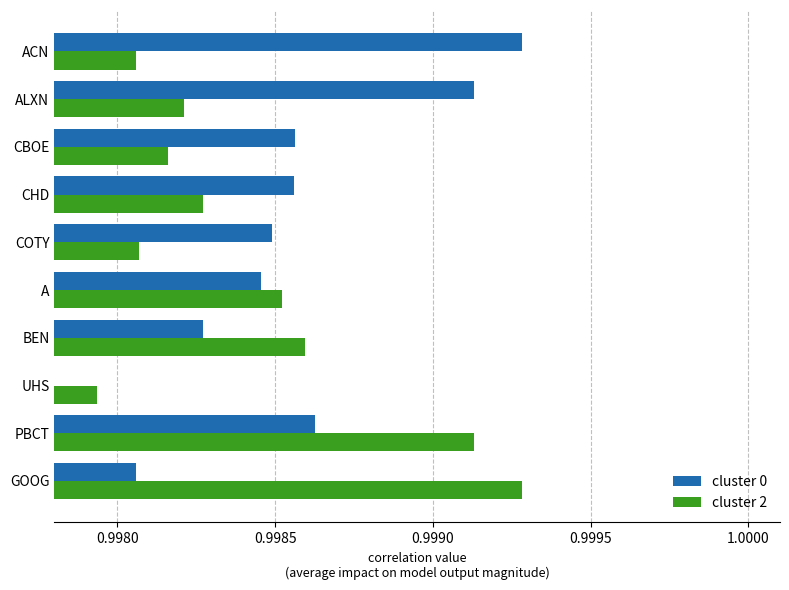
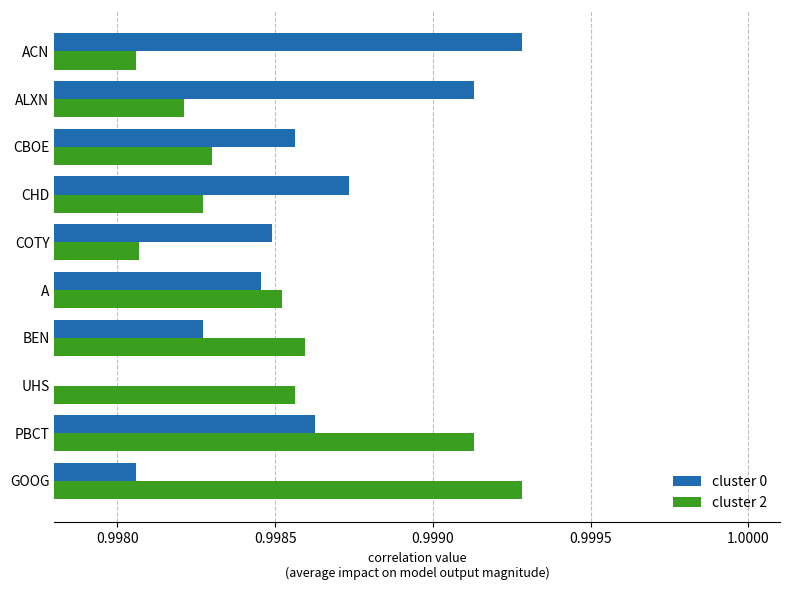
  {
    "cluster 0": {
      "ACN": 0.99928,
      "ALXN": 0.99913,
      "CBOE": 0.99856,
-     "CHD": 0.99856,
+     "CHD": 0.99874,
      "COTY": 0.99849,
      "A": 0.99846,
      "BEN": 0.99827,
      "PBCT": 0.99863,
      "GOOG": 0.99806
    },
    "cluster 2": {
      "ACN": 0.99806,
      "ALXN": 0.99821,
-     "CBOE": 0.99816,
+     "CBOE": 0.99830,
      "CHD": 0.99827,
      "COTY": 0.99807,
      "A": 0.99852,
      "BEN": 0.99859,
-     "UHS": 0.99793,
+     "UHS": 0.99856,
      "PBCT": 0.99913,
      "GOOG": 0.99928
    }
  }
